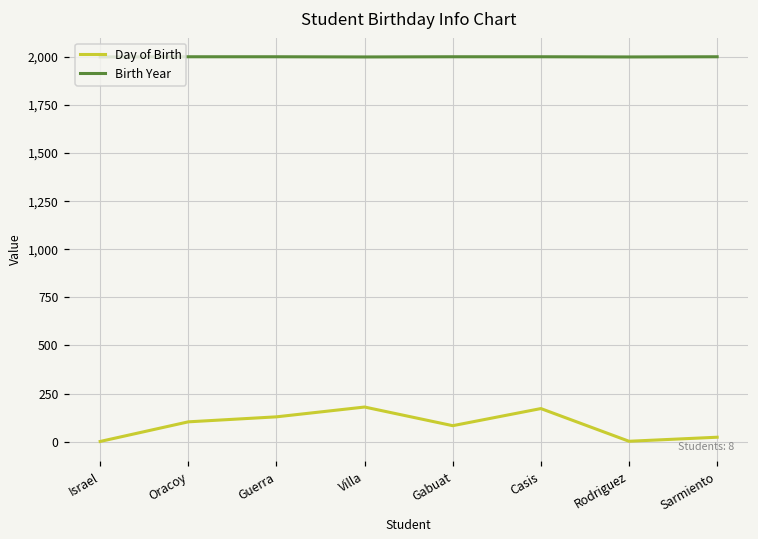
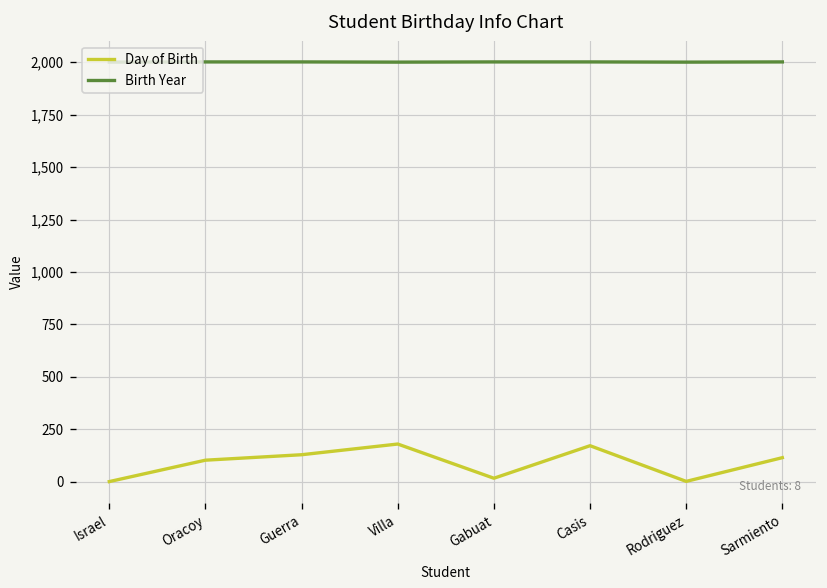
  {
    "Day of Birth": {
      "Israel": "0",
      "Oracoy": "100",
      "Guerra": "130",
      "Villa": "180",
-     "Gabuat": "80",
+     "Gabuat": "20",
      "Casis": "170",
      "Rodriguez": "0",
-     "Sarmiento": "20"
+     "Sarmiento": "120"
    },
    "Birth Year": {
      "Oracoy": "2,000",
      "Guerra": "2,000",
      "Villa": "2,000",
      "Gabuat": "2,000",
      "Casis": "2,000",
      "Rodriguez": "2,000",
      "Sarmiento": "2,000"
    }
  }
